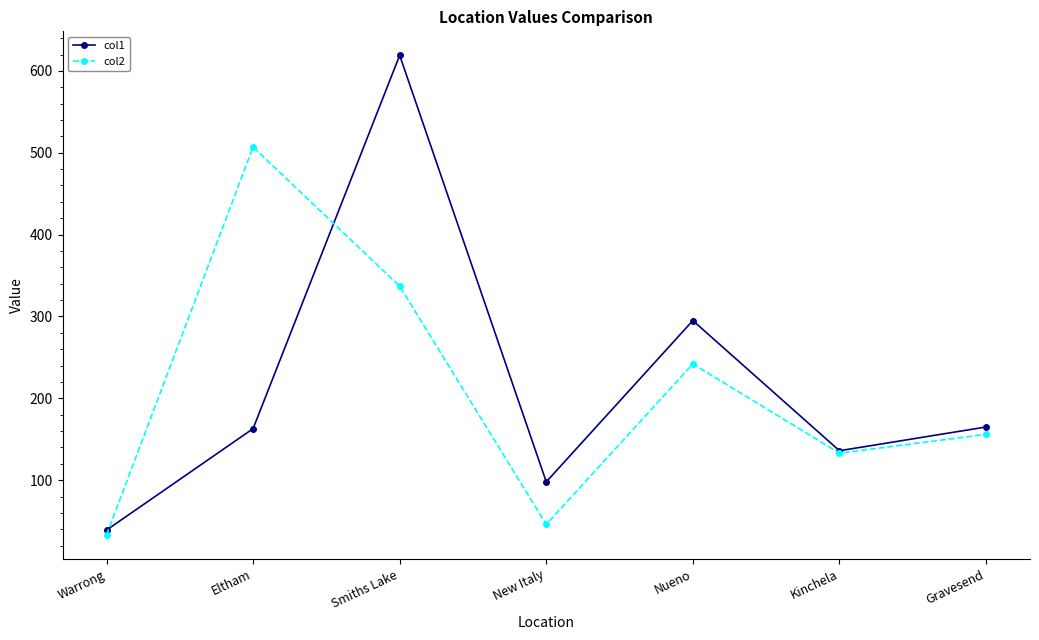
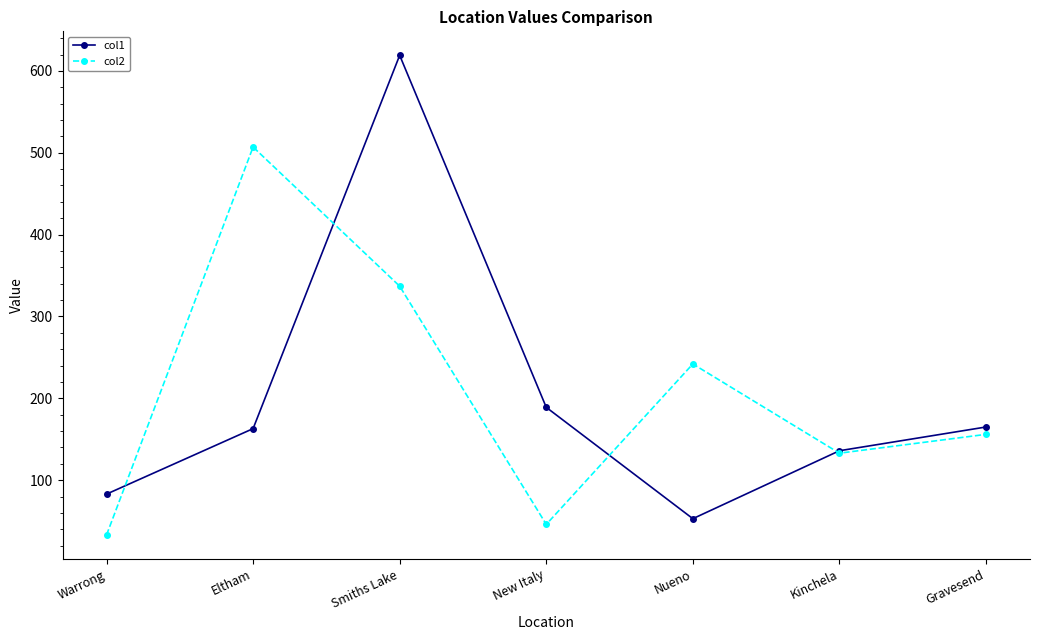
  {
    "col1": {
-     "Warrong": 40,
+     "Warrong": 80,
      "Eltham": 160,
      "Smiths Lake": 620,
-     "New Italy": 100,
-     "Nueno": 300,
+     "New Italy": 190,
+     "Nueno": 50,
      "Gravesend": 170
    },
    "col2": {
      "Warrong": 30,
      "Eltham": 510,
      "Smiths Lake": 340,
      "New Italy": 50,
      "Nueno": 240,
      "Gravesend": 160
    }
  }
